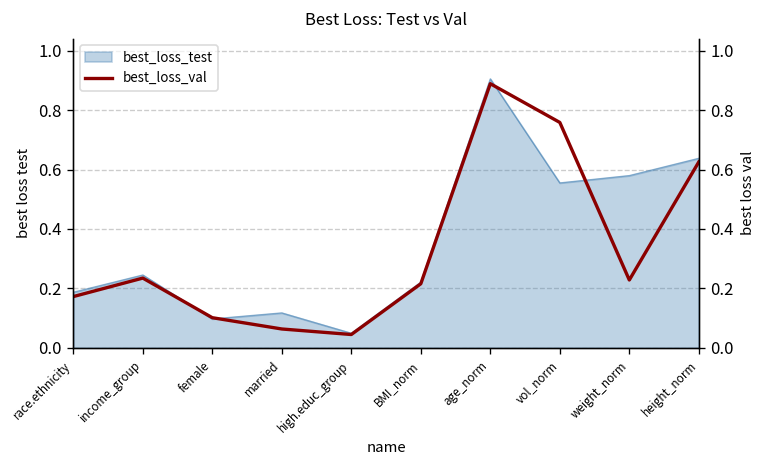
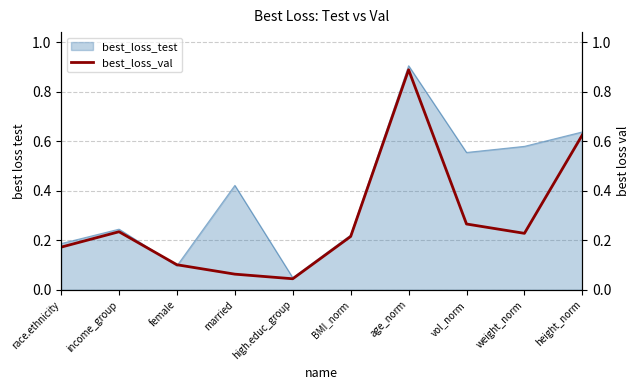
  {
    "best_loss_test": {
      "race.ethnicity": 0.19,
-     "married": 0.12,
+     "married": 0.42,
      "age_norm": 0.91,
      "vol_norm": 0.55,
      "weight_norm": 0.58,
      "height_norm": 0.64
    },
    "best_loss_val": {
      "race.ethnicity": 0.17,
      "married": 0.06,
      "age_norm": 0.89,
-     "vol_norm": 0.76,
+     "vol_norm": 0.27,
      "weight_norm": 0.23,
      "height_norm": 0.63
    }
  }
